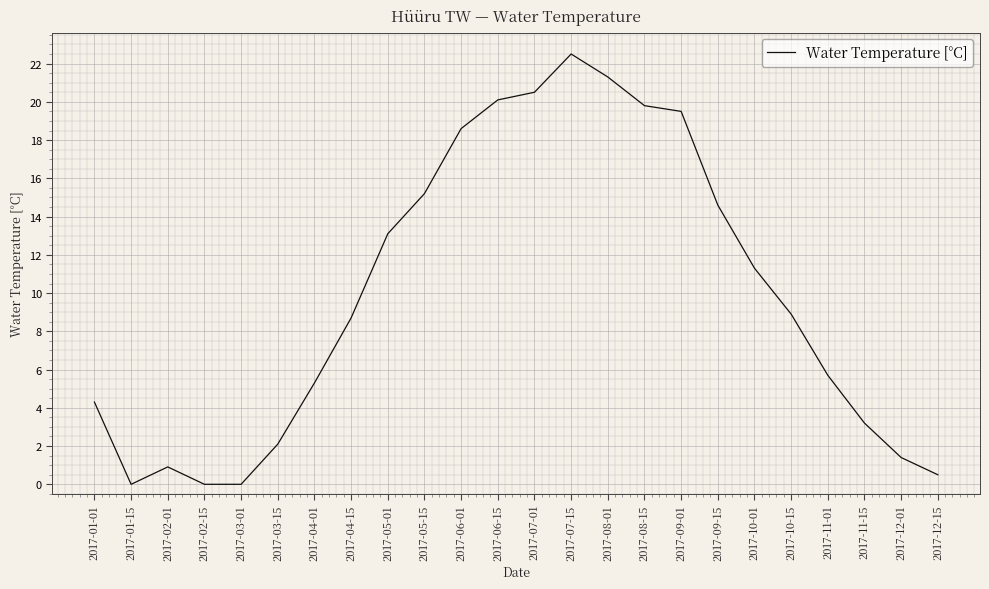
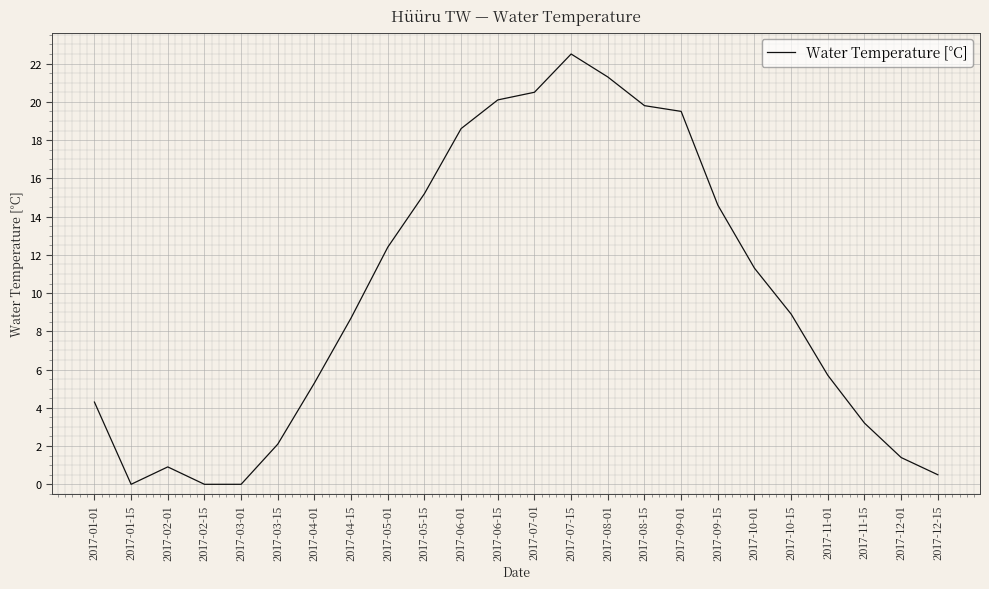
  {
    "2017-01-01": 4.3,
    "2017-01-15": 0.0,
    "2017-02-01": 0.9,
    "2017-02-15": 0.0,
    "2017-03-01": 0.0,
    "2017-03-15": 2.1,
    "2017-04-01": 5.3,
    "2017-04-15": 8.7,
-   "2017-05-01": 13.1,
+   "2017-05-01": 12.4,
    "2017-05-15": 15.2,
    "2017-06-01": 18.6,
    "2017-06-15": 20.1,
    "2017-07-01": 20.5,
    "2017-07-15": 22.5,
    "2017-08-01": 21.3,
    "2017-08-15": 19.8,
    "2017-09-01": 19.5,
    "2017-09-15": 14.6,
    "2017-10-01": 11.3,
    "2017-10-15": 8.9,
    "2017-11-01": 5.7,
    "2017-11-15": 3.2,
    "2017-12-01": 1.4,
    "2017-12-15": 0.5
  }
